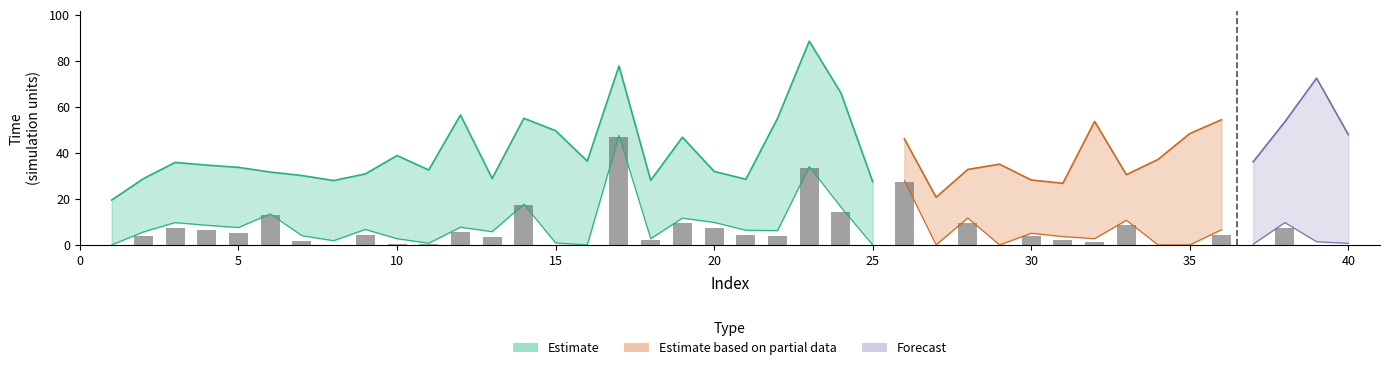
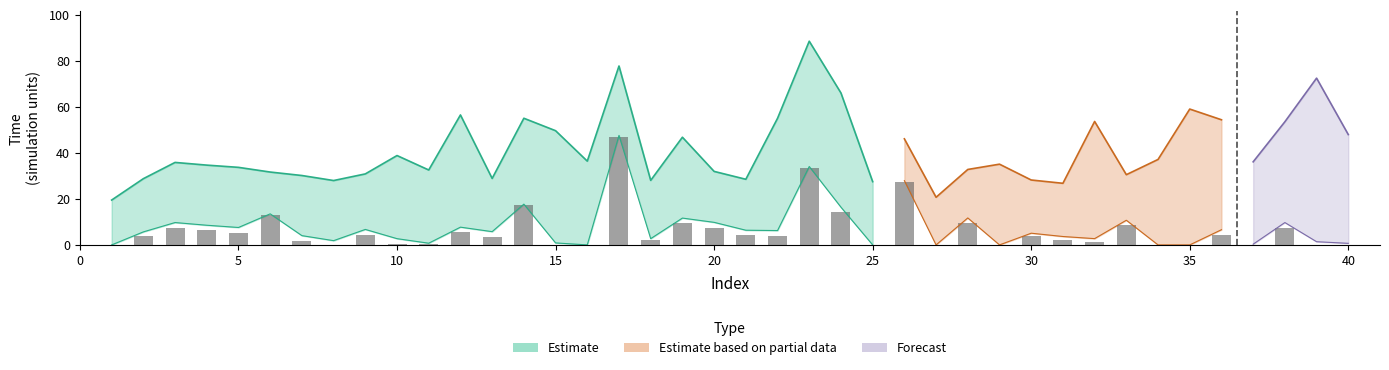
  {
    "Estimate based on partial data": {
      "30": 28,
-     "35": 48
+     "35": 59
    },
    "Forecast": {
      "40": 48
    }
  }
